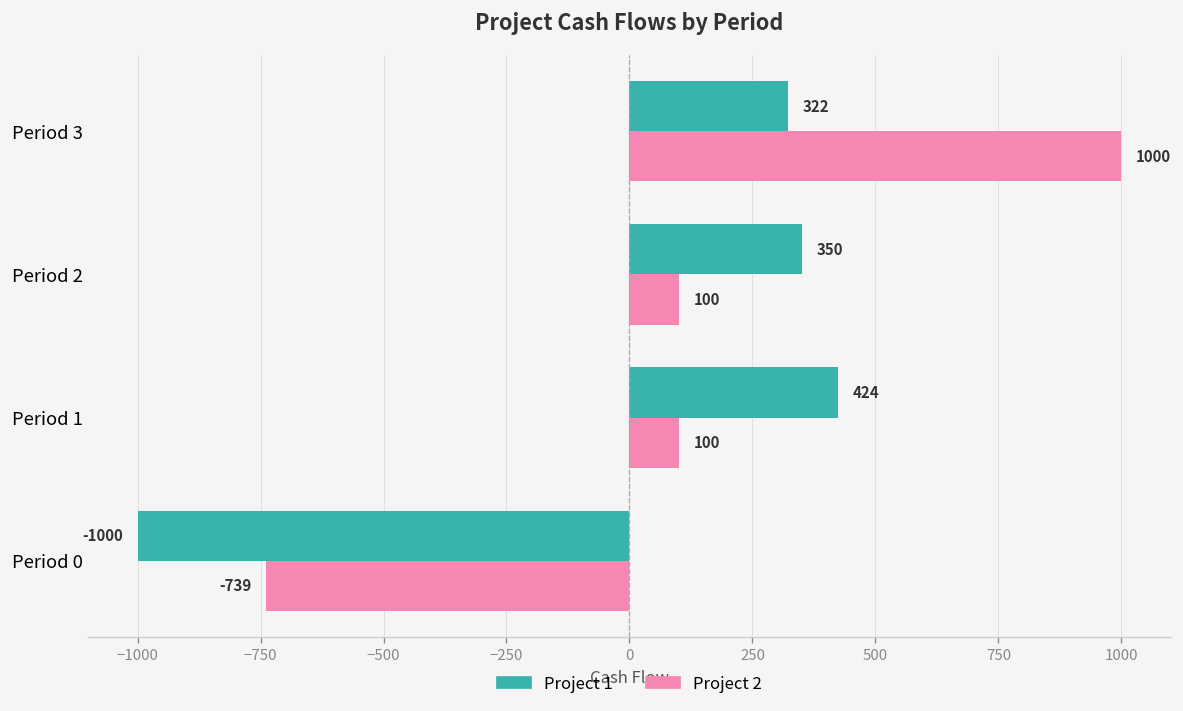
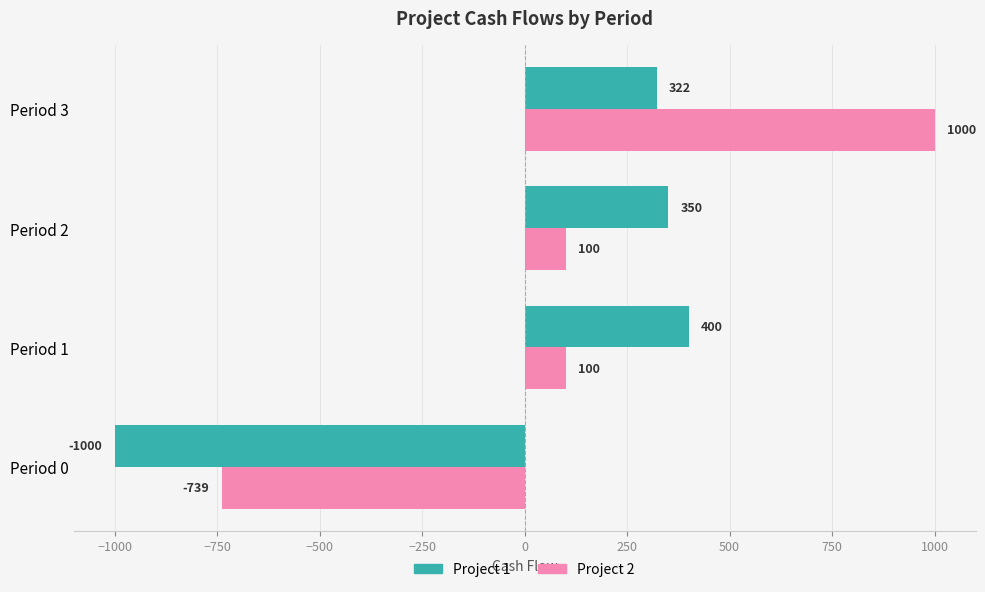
  {
    "Project 1": {
      "Period 3": 322,
      "Period 2": 350,
-     "Period 1": 424,
+     "Period 1": 400,
      "Period 0": -1000
    },
    "Project 2": {
      "Period 3": 1000,
      "Period 2": 100,
      "Period 1": 100,
      "Period 0": -739
    }
  }
